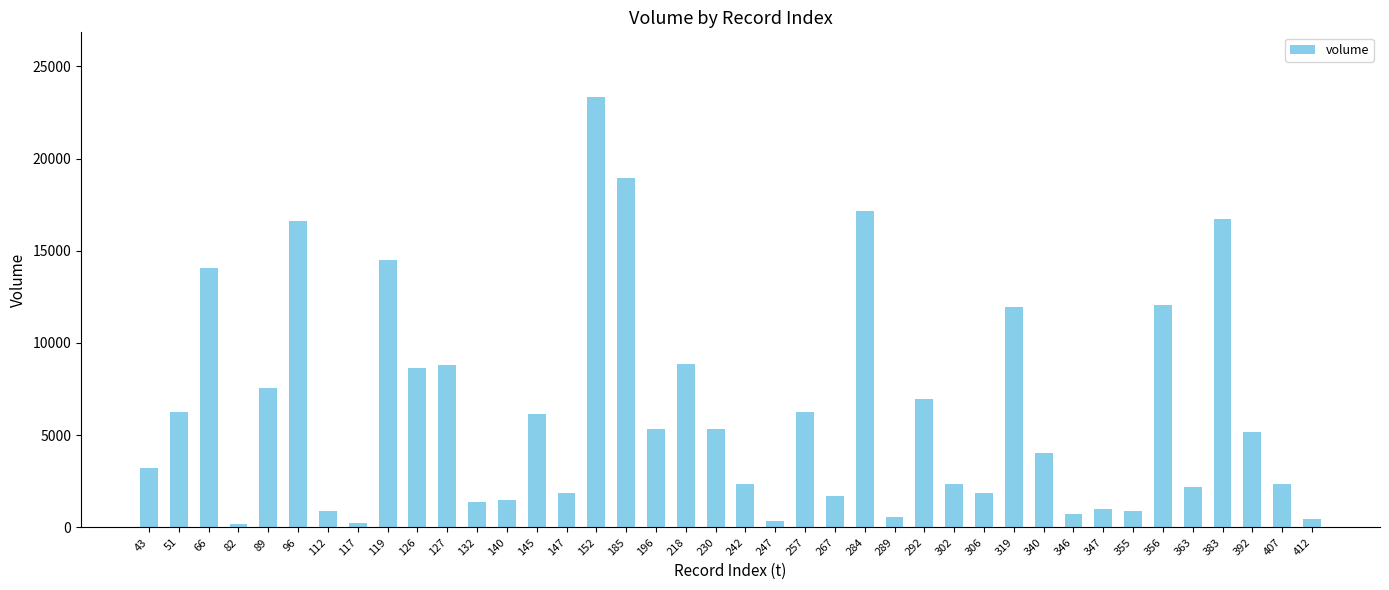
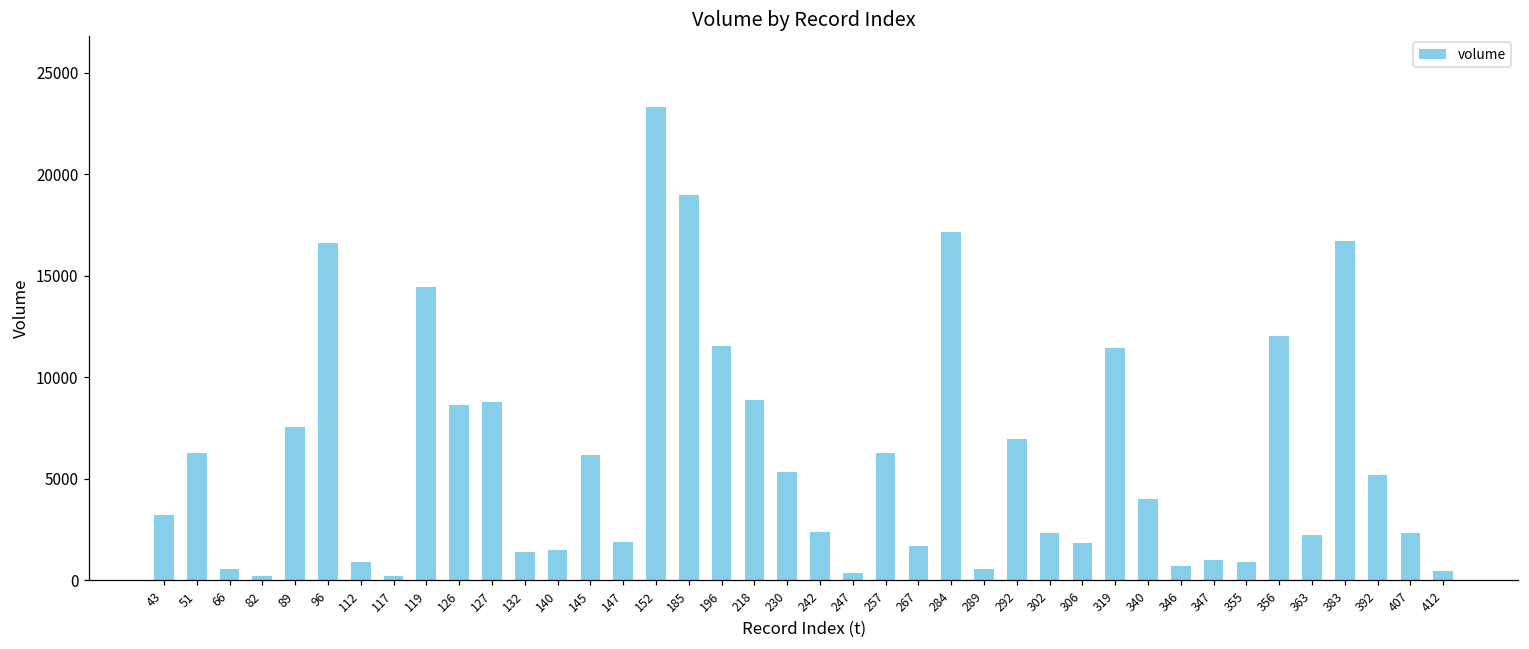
  {
    "43": 3200,
    "51": 6200,
-   "66": 14100,
+   "66": 600,
    "82": 200,
    "89": 7500,
    "96": 16600,
    "112": 900,
    "117": 200,
    "119": 14500,
    "126": 8700,
    "127": 8800,
    "132": 1400,
    "140": 1500,
    "145": 6100,
    "147": 1900,
    "152": 23300,
    "185": 19000,
-   "196": 5300,
+   "196": 11600,
    "218": 8900,
    "230": 5300,
    "242": 2400,
    "247": 400,
    "257": 6300,
    "267": 1700,
    "284": 17100,
    "289": 600,
    "292": 7000,
    "302": 2300,
    "306": 1800,
-   "319": 11900,
+   "319": 11400,
    "340": 4000,
    "346": 700,
    "347": 1000,
    "355": 900,
    "356": 12000,
    "363": 2200,
    "383": 16700,
    "392": 5200,
    "407": 2300,
    "412": 500
  }
